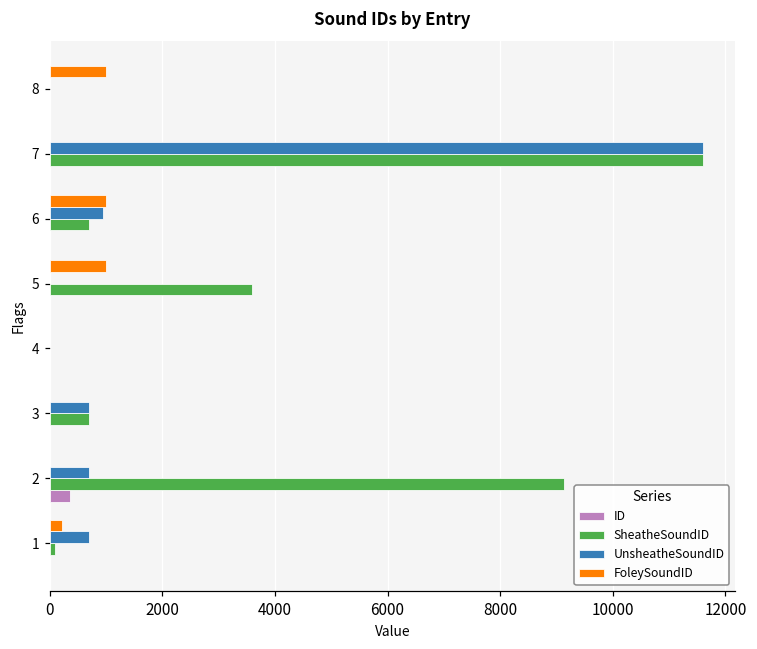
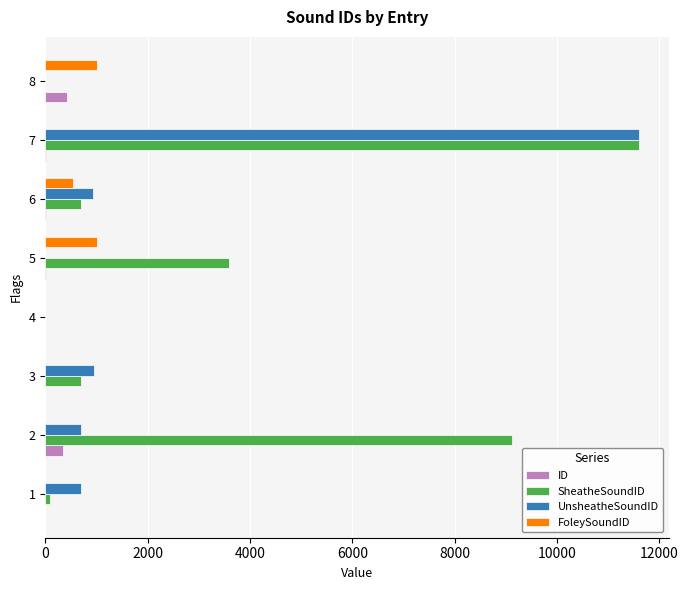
  {
    "ID": {
-     "8": 0,
+     "8": 400,
      "2": 400
    },
    "SheatheSoundID": {
      "8": 0,
      "7": 11600,
      "6": 700,
      "5": 3600,
      "4": 0,
      "3": 700,
      "2": 9100,
      "1": 100
    },
    "UnsheatheSoundID": {
      "8": 0,
      "7": 11600,
      "6": 900,
      "5": 0,
      "4": 0,
-     "3": 700,
+     "3": 900,
      "2": 700,
      "1": 700
    },
    "FoleySoundID": {
      "8": 1000,
      "7": 0,
-     "6": 1000,
+     "6": 500,
      "5": 1000,
      "4": 0,
      "3": 0,
      "2": 0,
-     "1": 200
+     "1": 0
    }
  }
